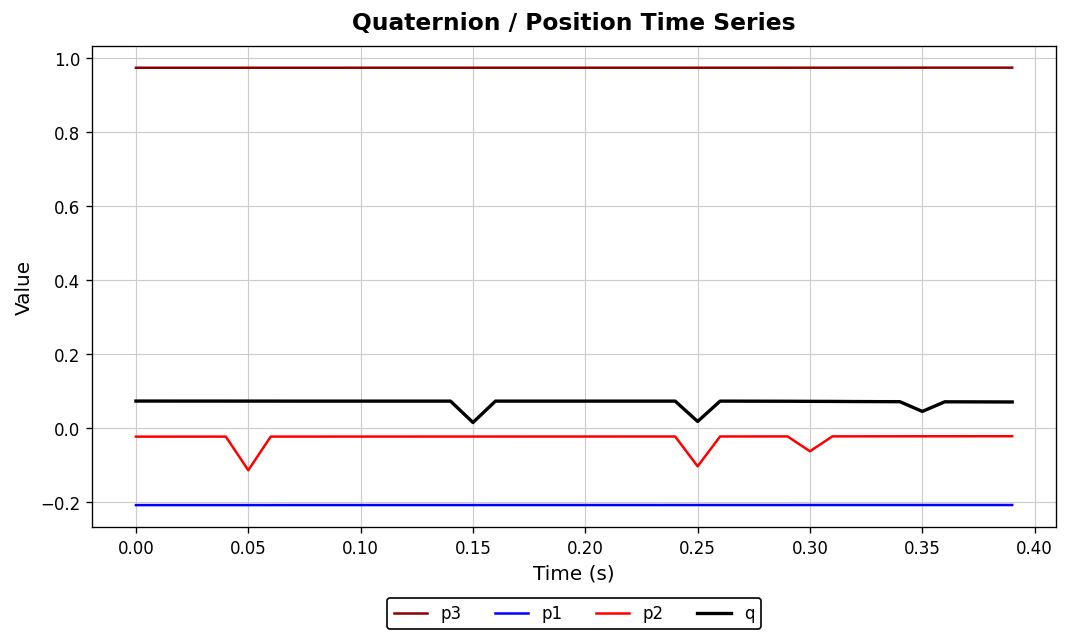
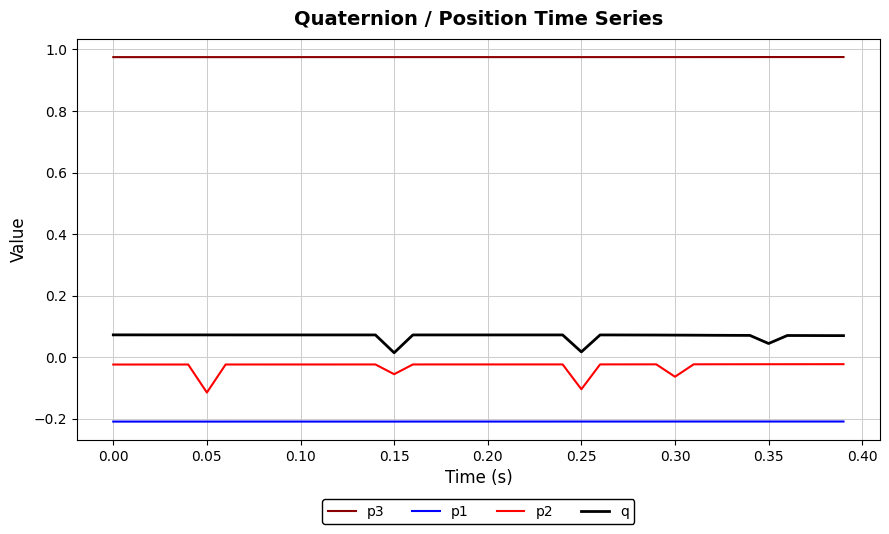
  {
    "p3": {
      "0.00": 0.97,
      "0.05": 0.97,
      "0.10": 0.98,
      "0.15": 0.98,
      "0.20": 0.98,
      "0.25": 0.98,
      "0.30": 0.98,
      "0.35": 0.98
    },
    "p1": {
      "0.00": -0.21,
      "0.05": -0.21,
      "0.10": -0.21,
      "0.15": -0.21,
      "0.20": -0.21,
      "0.25": -0.21,
      "0.30": -0.21,
      "0.35": -0.21
    },
    "p2": {
      "0.00": -0.02,
      "0.05": -0.11,
      "0.10": -0.02,
-     "0.15": -0.02,
+     "0.15": -0.05,
      "0.20": -0.02,
      "0.25": -0.10,
      "0.30": -0.06,
      "0.35": -0.02
    },
    "q": {
      "0.00": 0.07,
      "0.05": 0.07,
      "0.10": 0.07,
      "0.15": 0.01,
      "0.20": 0.07,
      "0.25": 0.02,
      "0.30": 0.07,
      "0.35": 0.04
    }
  }
